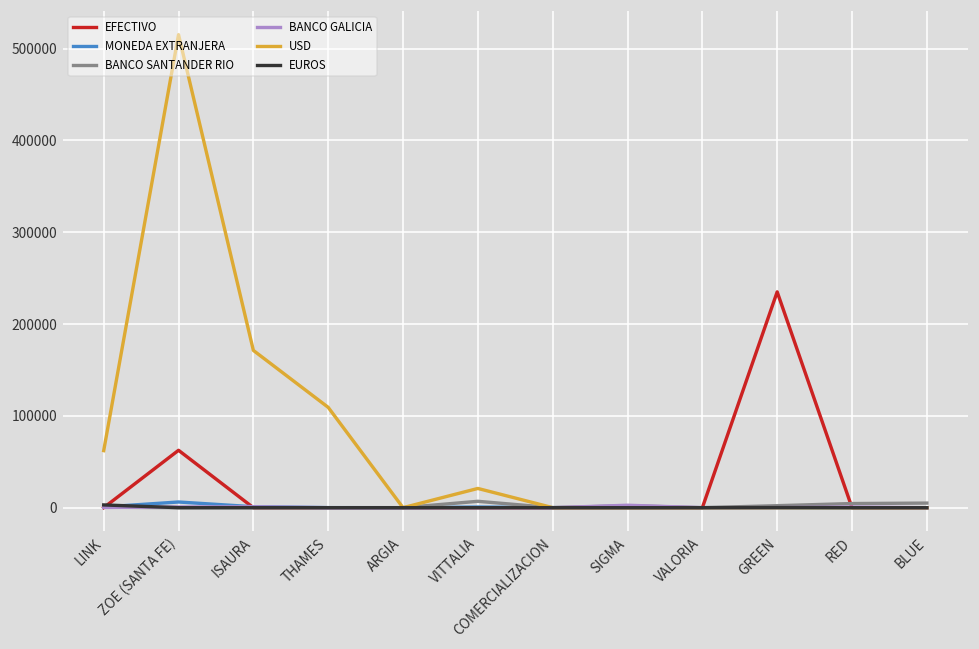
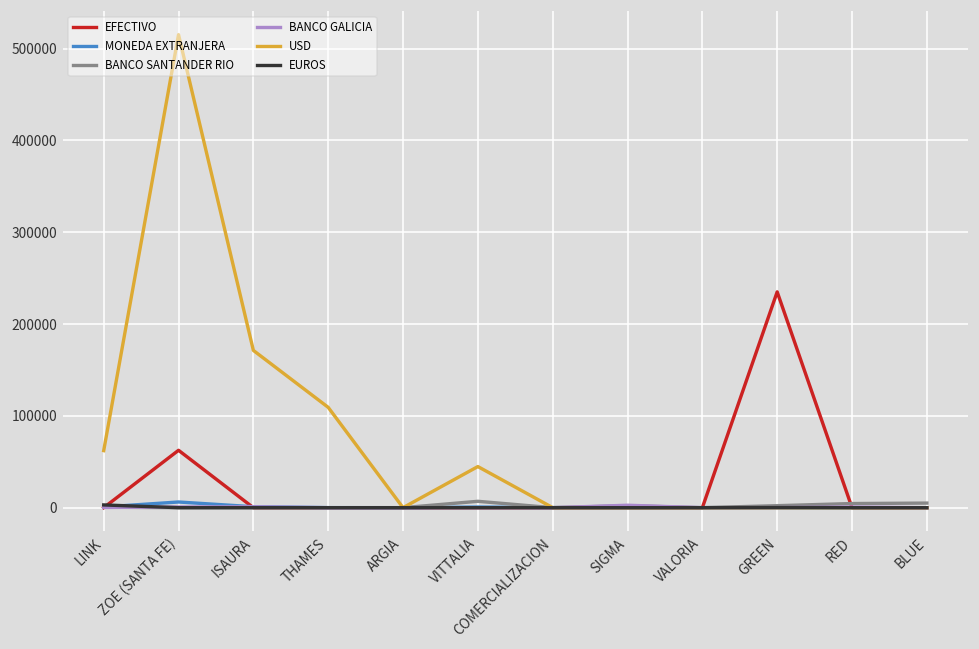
  {
    "EFECTIVO": {
      "ZOE (SANTA FE)": 60000,
      "GREEN": 240000
    },
    "MONEDA EXTRANJERA": {
      "ZOE (SANTA FE)": 10000
    },
    "BANCO SANTANDER RIO": {
      "VITTALIA": 10000,
      "RED": 0,
      "BLUE": 10000
    },
    "USD": {
      "LINK": 60000,
      "ISAURA": 170000,
      "THAMES": 110000,
-     "VITTALIA": 20000
+     "VITTALIA": 40000
    }
  }
